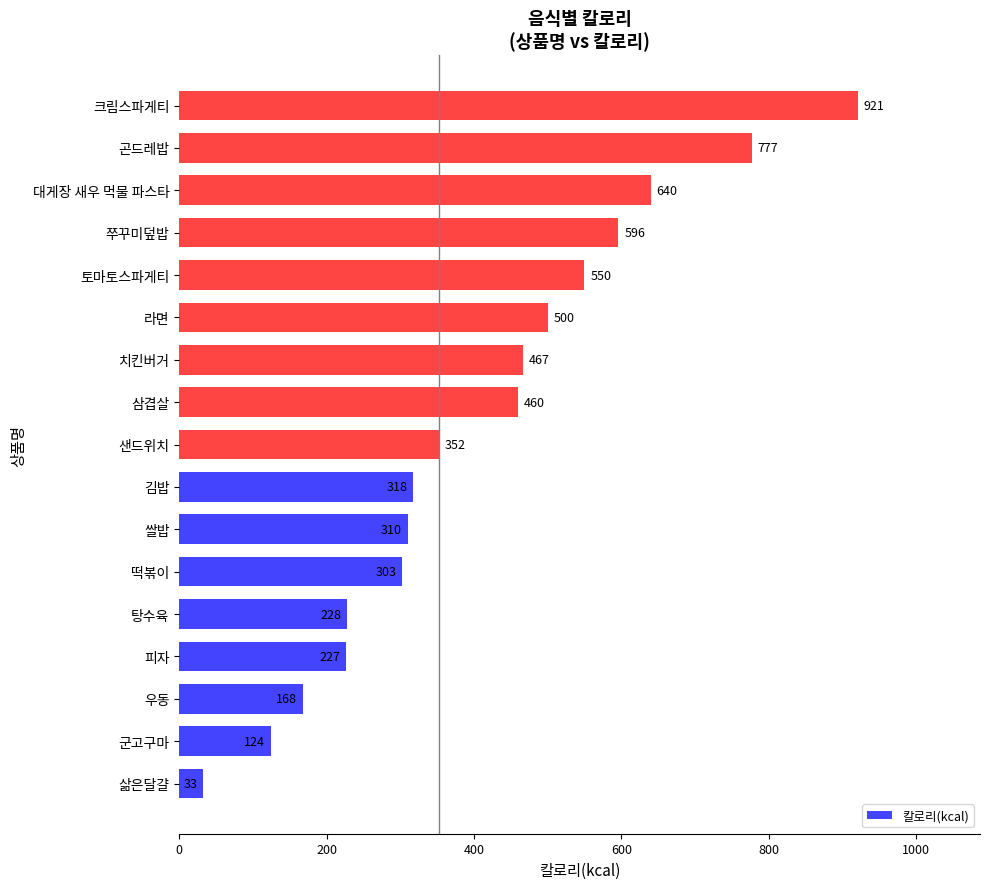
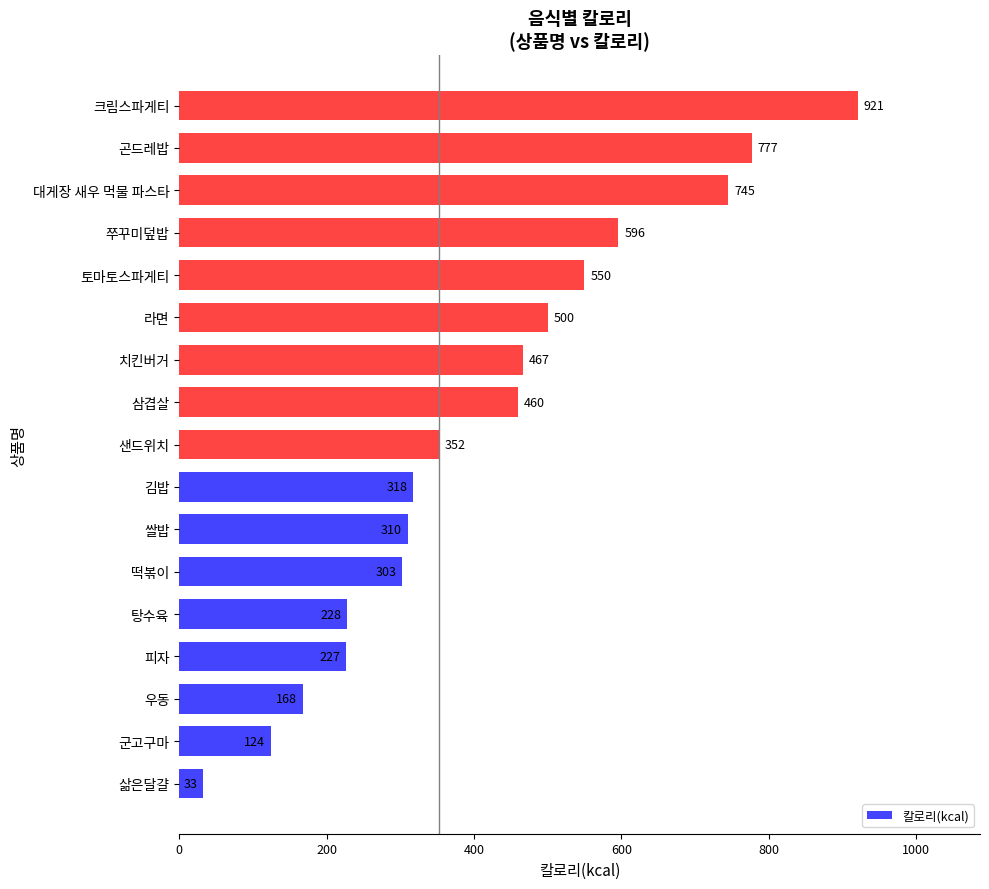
  {
    "크림스파게티": 921,
    "곤드레밥": 777,
-   "대게장 새우 먹물 파스타": 640,
+   "대게장 새우 먹물 파스타": 745,
    "쭈꾸미덮밥": 596,
    "토마토스파게티": 550,
    "라면": 500,
    "치킨버거": 467,
    "삼겹살": 460,
    "샌드위치": 352,
    "김밥": 318,
    "쌀밥": 310,
    "떡볶이": 303,
    "탕수육": 228,
    "피자": 227,
    "우동": 168,
    "군고구마": 124,
    "삶은달걀": 33
  }
